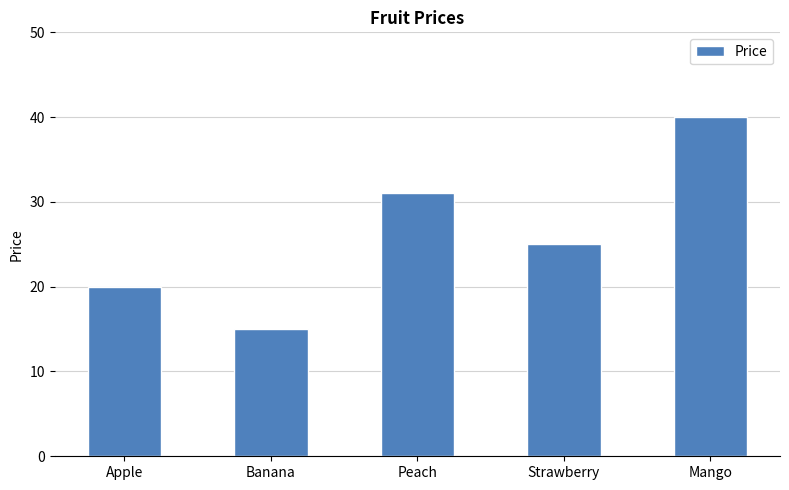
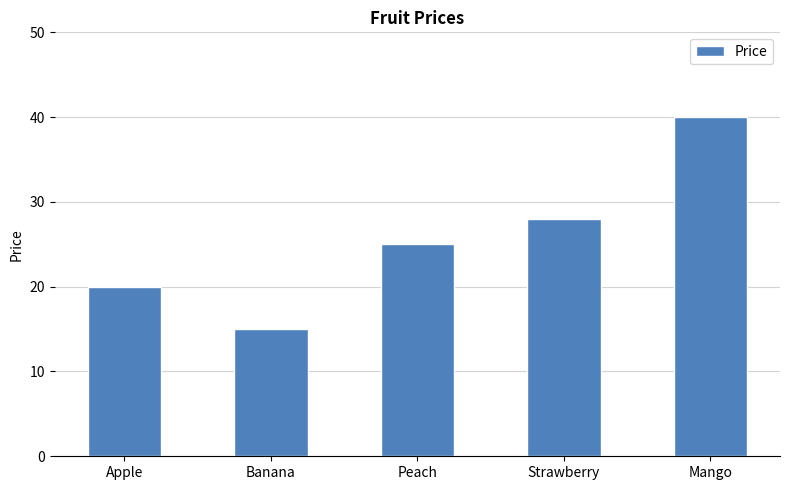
  {
    "Apple": 20,
    "Banana": 15,
-   "Peach": 31,
-   "Strawberry": 25,
+   "Peach": 25,
+   "Strawberry": 28,
    "Mango": 40
  }
